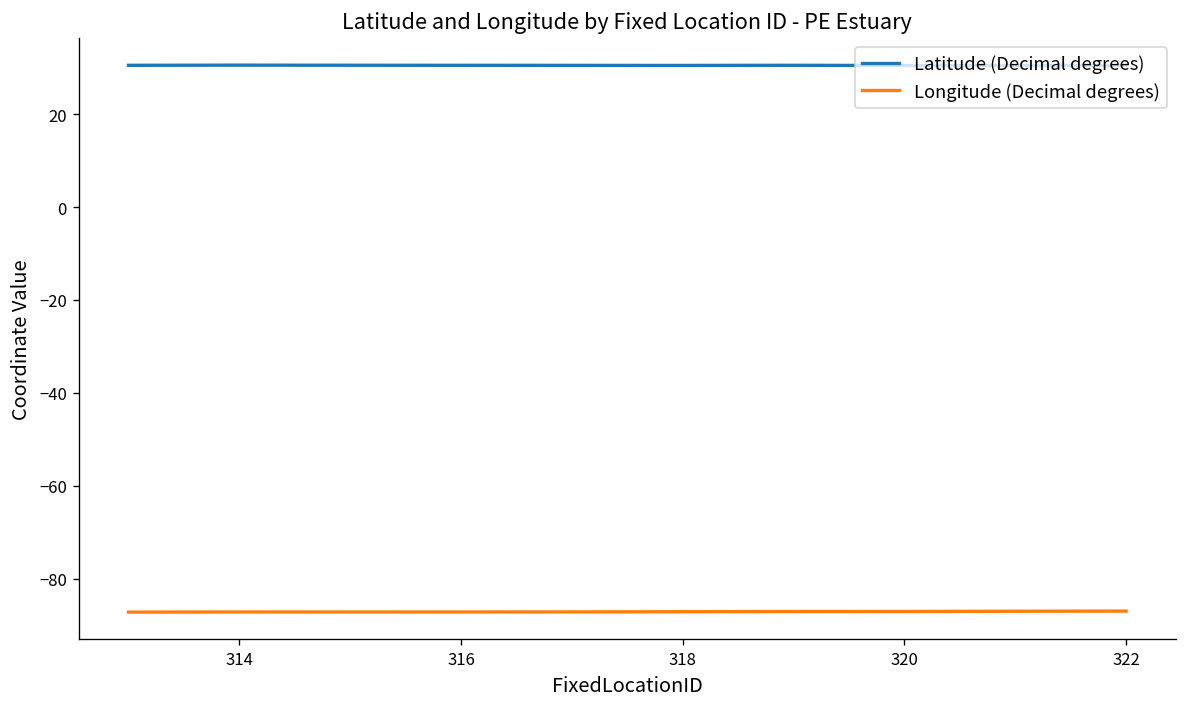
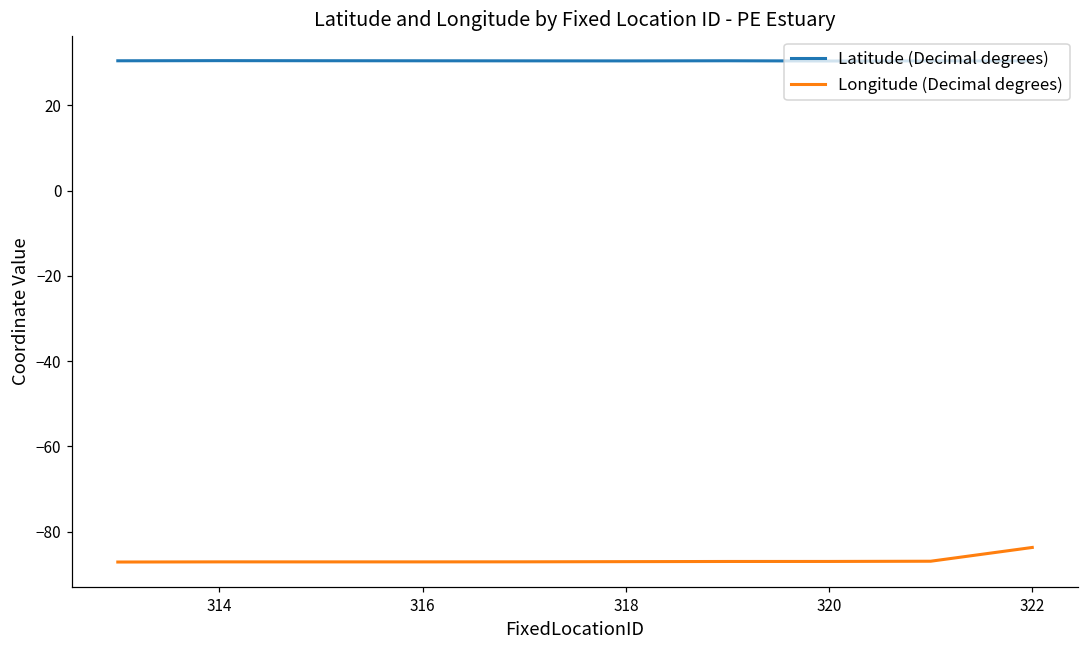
  {
    "Latitude (Decimal degrees)": {
      "314": 31,
      "316": 30,
      "318": 30
    },
    "Longitude (Decimal degrees)": {
      "314": -87,
      "316": -87,
      "318": -87,
      "320": -87,
-     "322": -87
+     "322": -84
    }
  }
